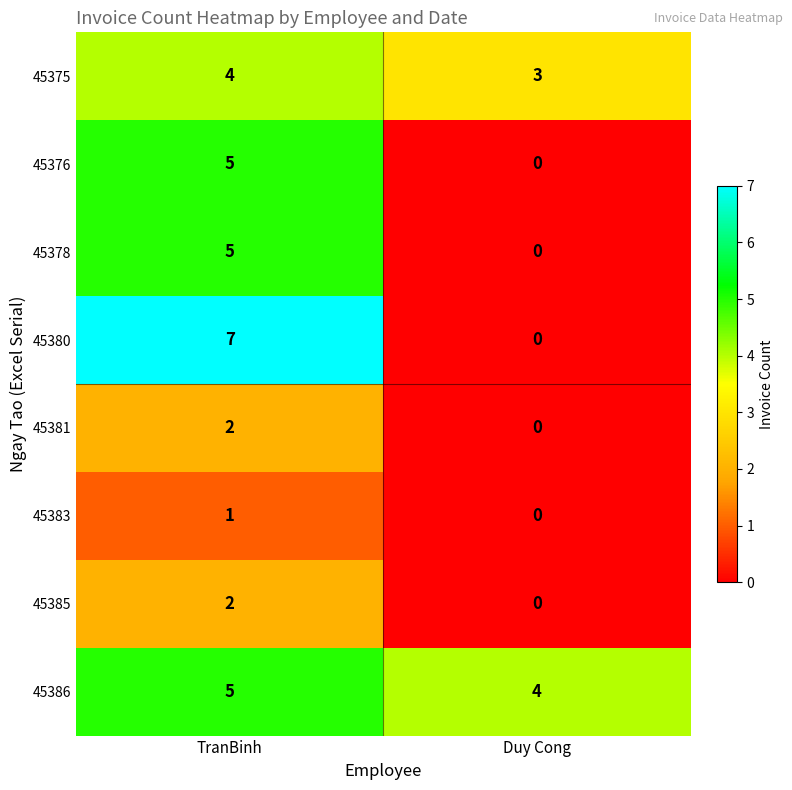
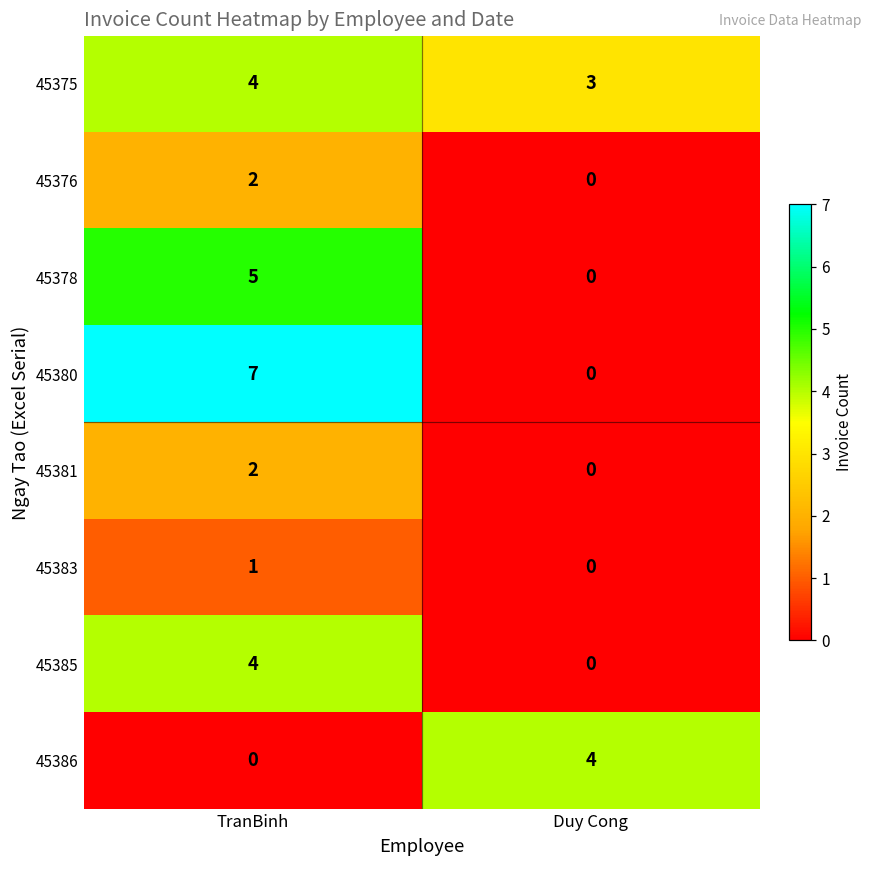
  {
    "45375": {
      "TranBinh": 4,
      "Duy Cong": 3
    },
    "45376": {
-     "TranBinh": 5,
+     "TranBinh": 2,
      "Duy Cong": 0
    },
    "45378": {
      "TranBinh": 5,
      "Duy Cong": 0
    },
    "45380": {
      "TranBinh": 7,
      "Duy Cong": 0
    },
    "45381": {
      "TranBinh": 2,
      "Duy Cong": 0
    },
    "45383": {
      "TranBinh": 1,
      "Duy Cong": 0
    },
    "45385": {
-     "TranBinh": 2,
+     "TranBinh": 4,
      "Duy Cong": 0
    },
    "45386": {
-     "TranBinh": 5,
+     "TranBinh": 0,
      "Duy Cong": 4
    }
  }
